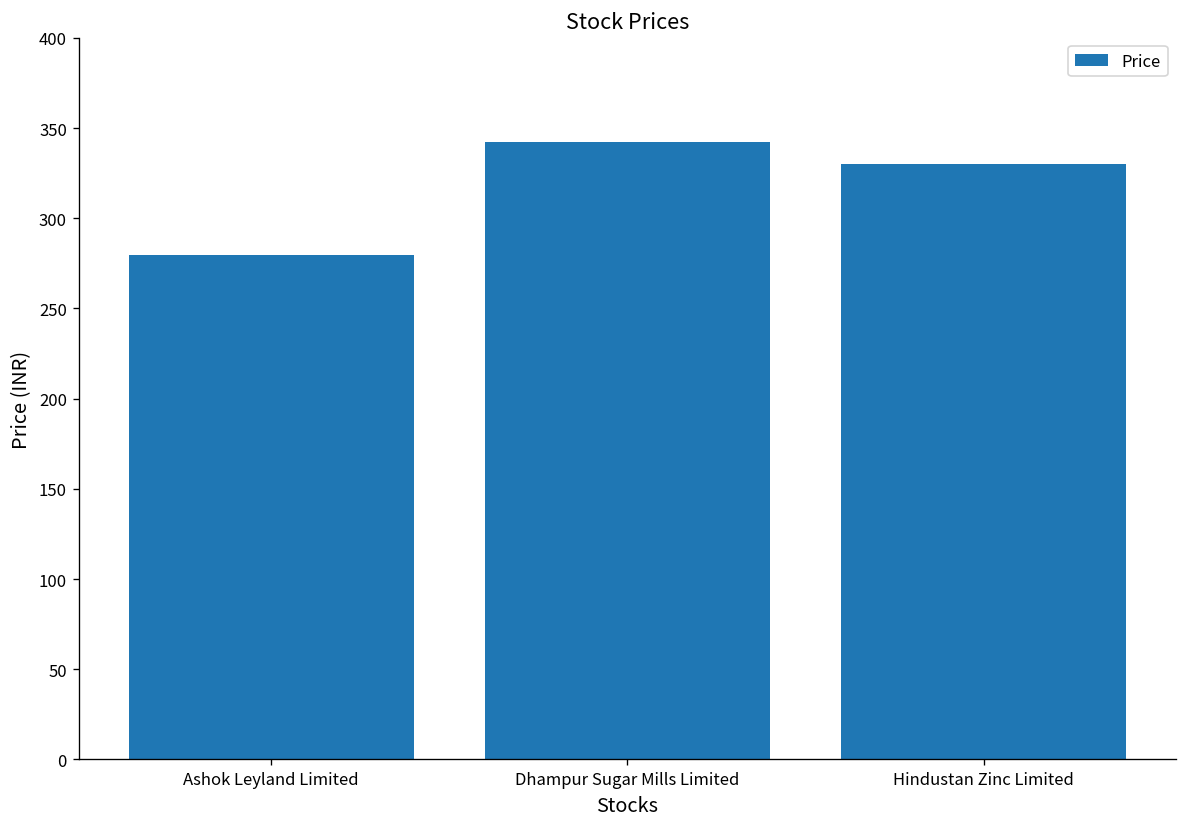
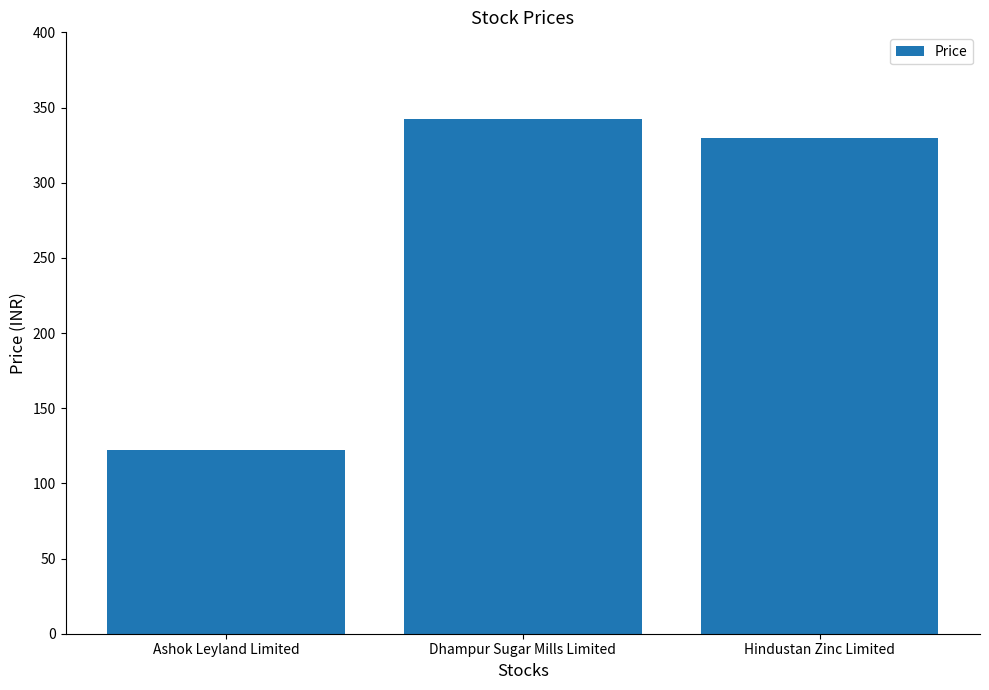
  {
-   "Ashok Leyland Limited": 279,
+   "Ashok Leyland Limited": 122,
    "Dhampur Sugar Mills Limited": 342,
    "Hindustan Zinc Limited": 330
  }
